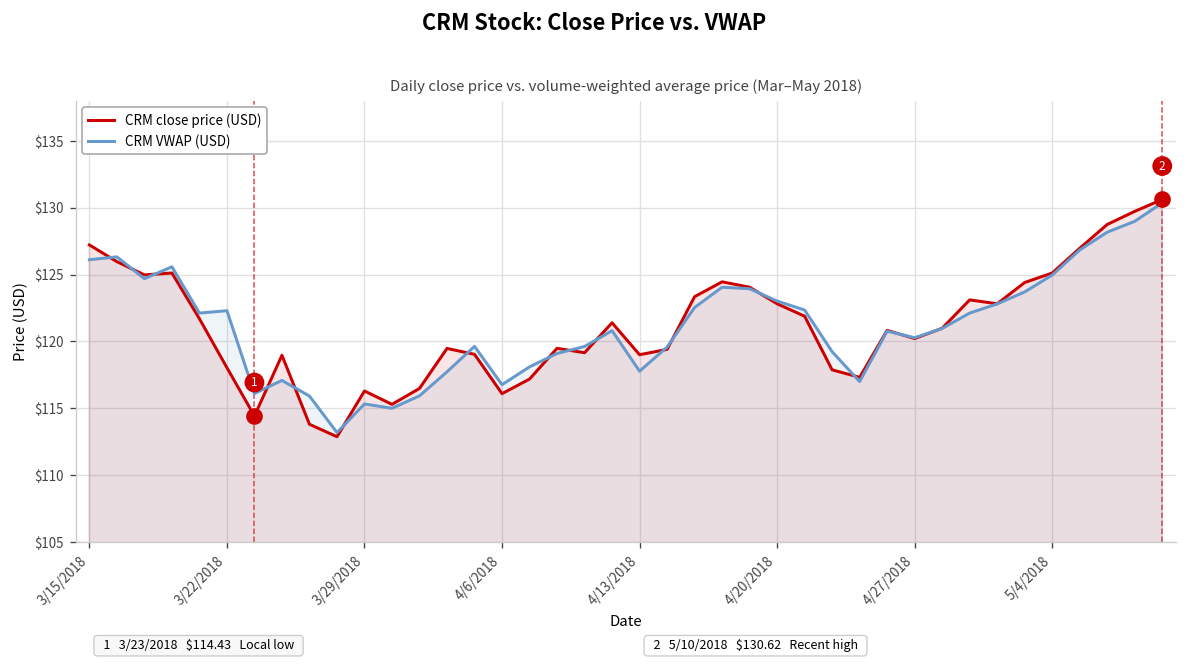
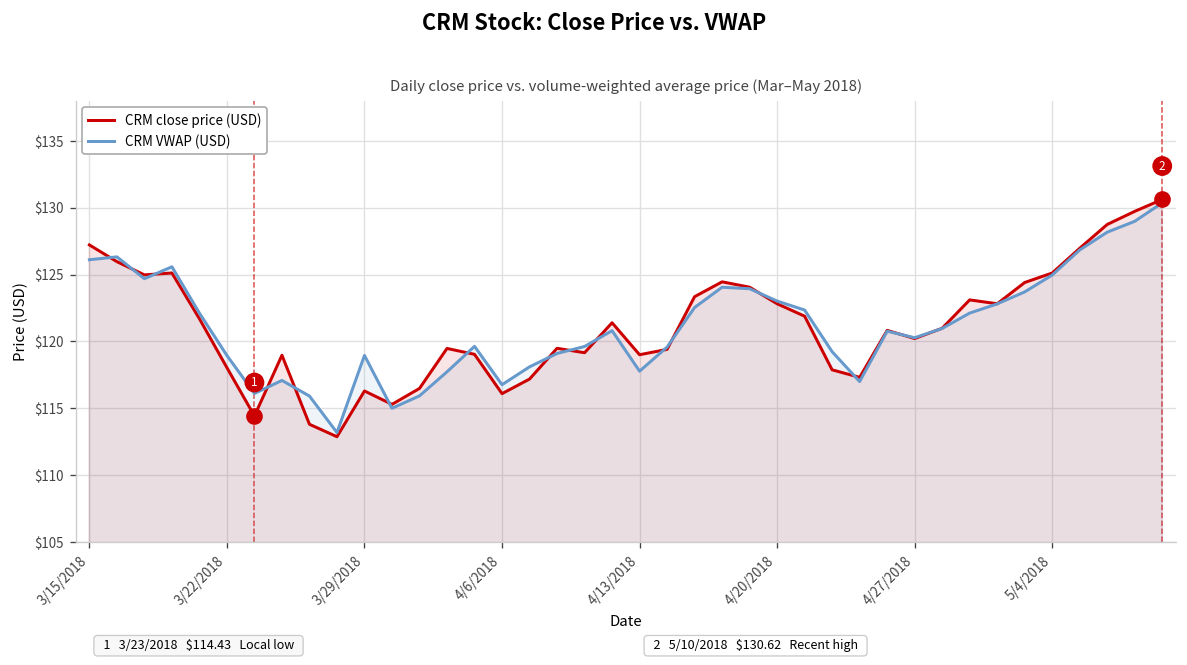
  {
    "CRM VWAP (USD)": {
      "3/15/2018": "$126.1",
-     "3/22/2018": "$122.3",
-     "3/29/2018": "$115.3",
+     "3/22/2018": "$119.0",
+     "3/29/2018": "$119.0",
      "4/6/2018": "$116.8",
      "4/13/2018": "$117.8"
    }
  }
